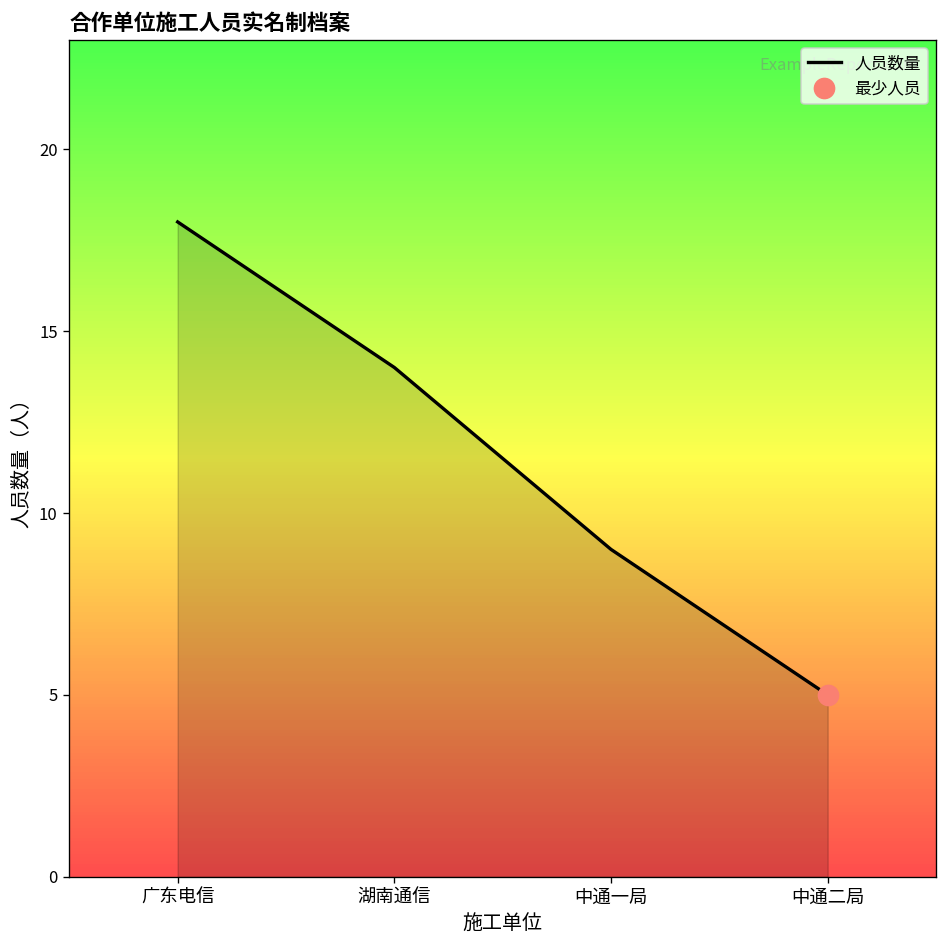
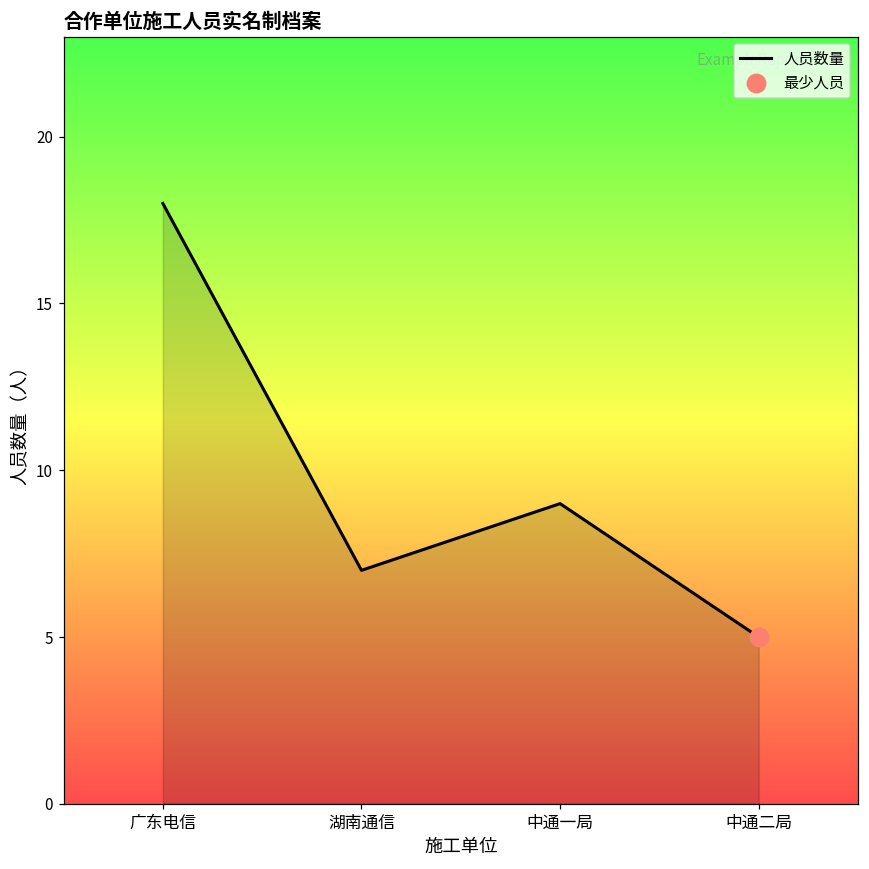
  {
    "人员数量": {
      "广东电信": 18,
-     "湖南通信": 14,
+     "湖南通信": 7,
      "中通一局": 9
    }
  }
